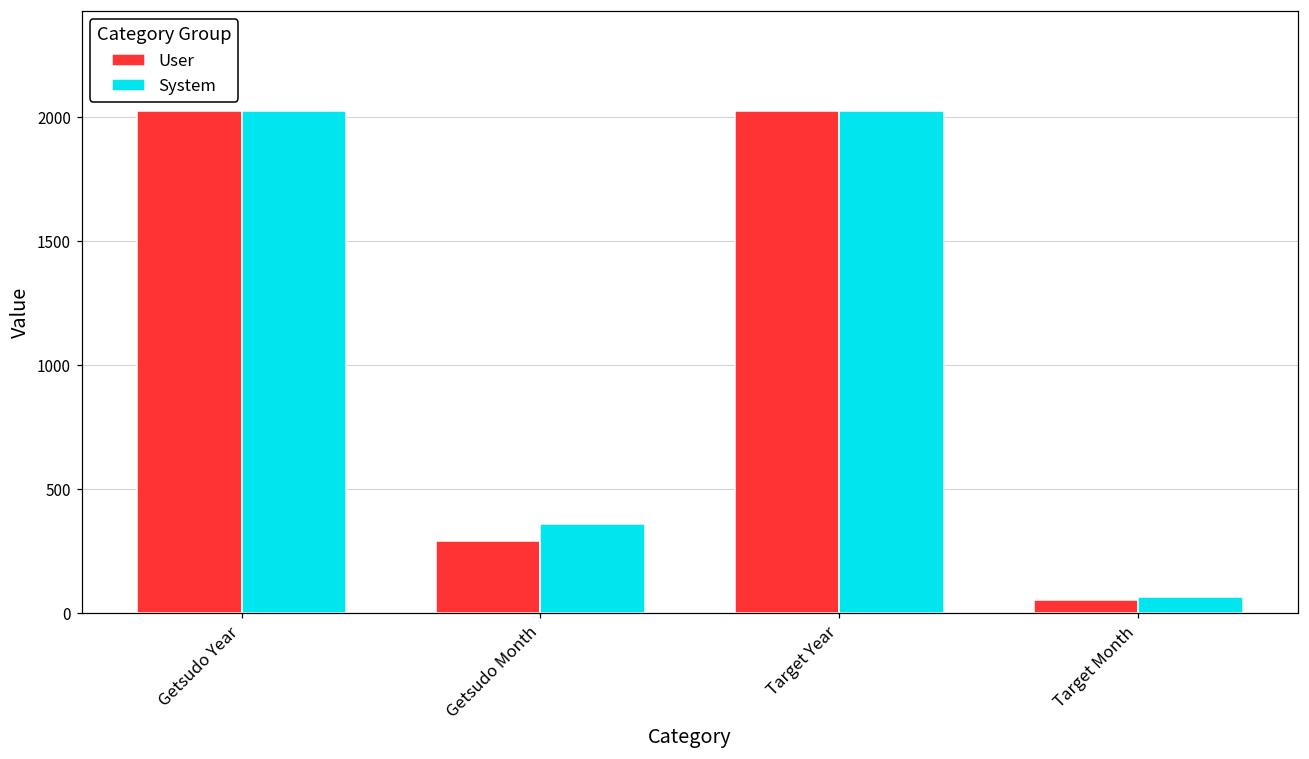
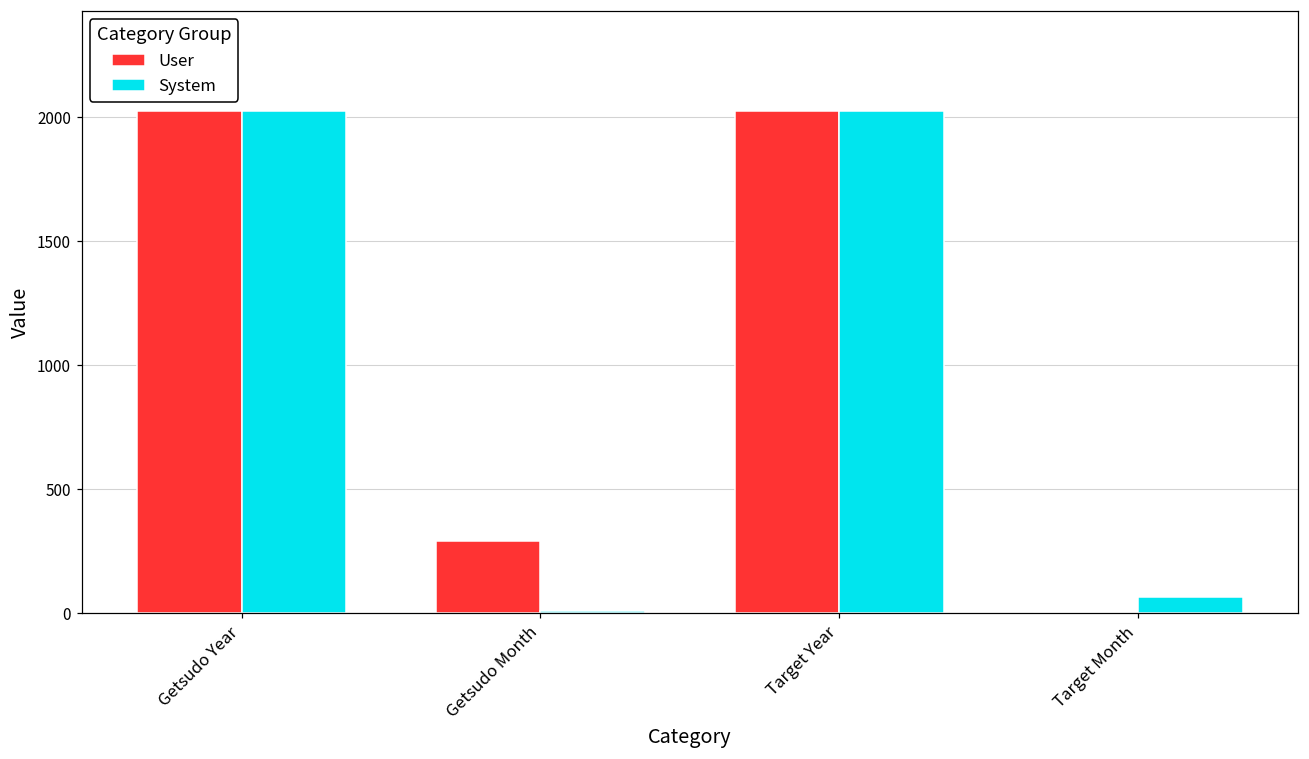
  {
    "User": {
      "Getsudo Year": 2020,
      "Getsudo Month": 290,
      "Target Year": 2020,
-     "Target Month": 50
+     "Target Month": 10
    },
    "System": {
      "Getsudo Year": 2020,
-     "Getsudo Month": 360,
+     "Getsudo Month": 10,
      "Target Year": 2020,
      "Target Month": 70
    }
  }
